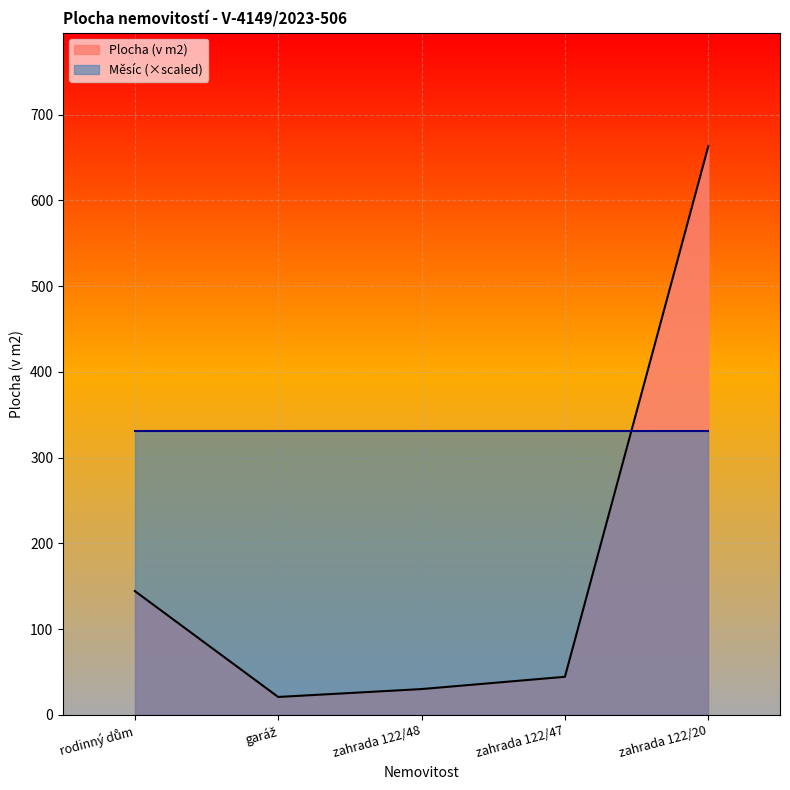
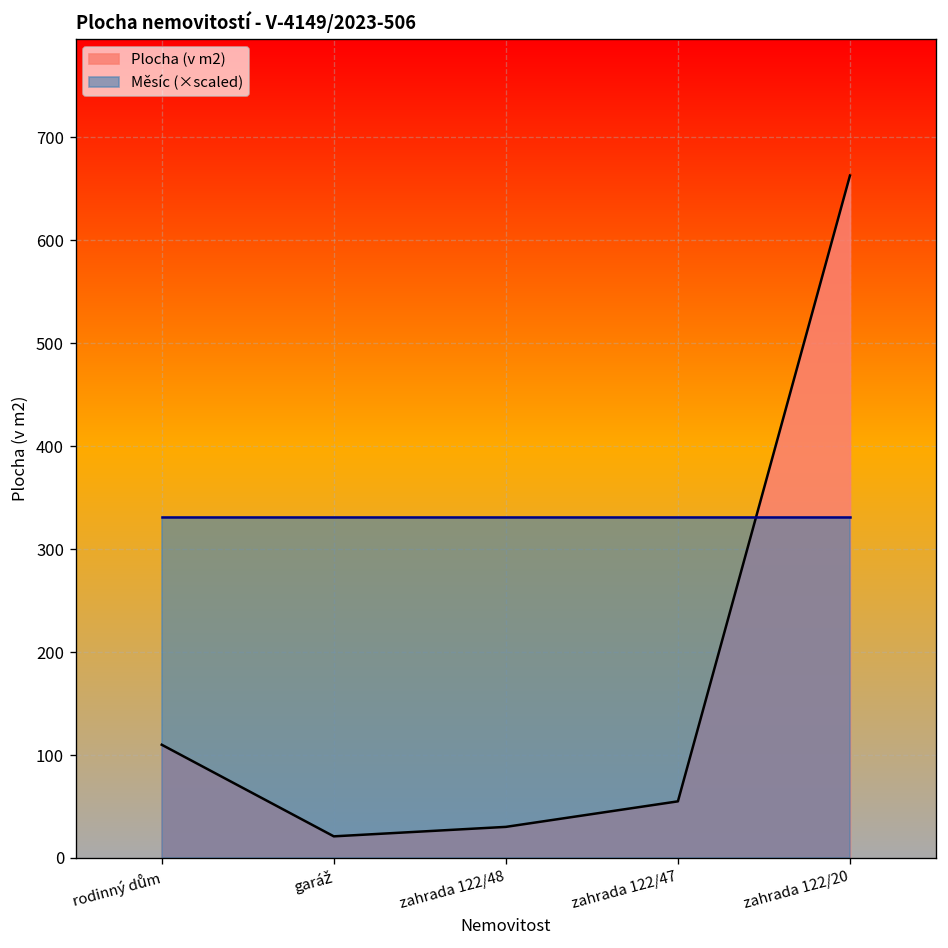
  {
    "Plocha (v m2)": {
-     "rodinný dům": 140,
+     "rodinný dům": 110,
      "garáž": 20,
      "zahrada 122/48": 30,
-     "zahrada 122/47": 40,
+     "zahrada 122/47": 60,
      "zahrada 122/20": 660
    },
    "Měsíc (×scaled)": {
      "rodinný dům": 330,
      "garáž": 330,
      "zahrada 122/48": 330,
      "zahrada 122/47": 330,
      "zahrada 122/20": 330
    }
  }
